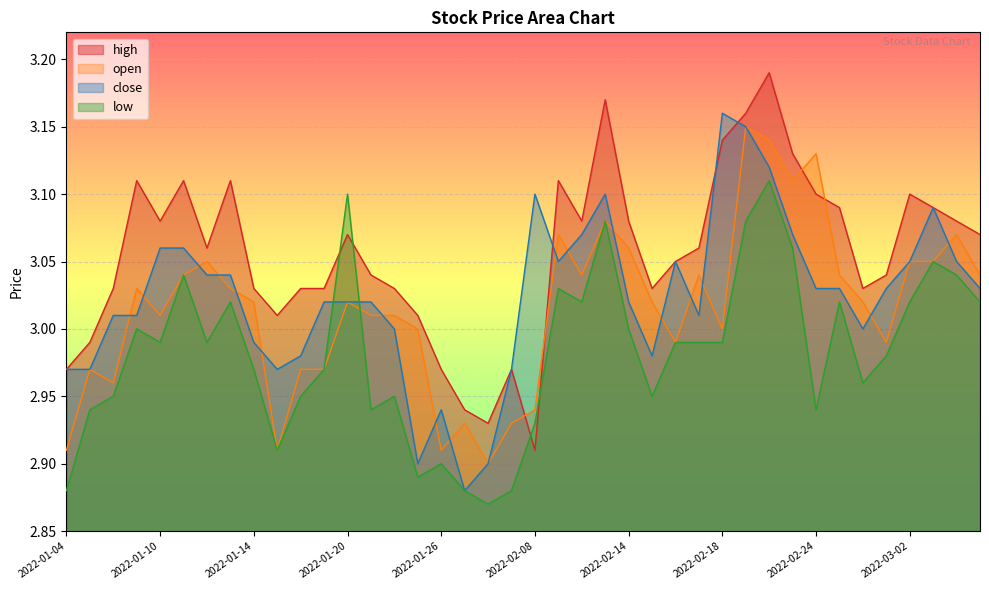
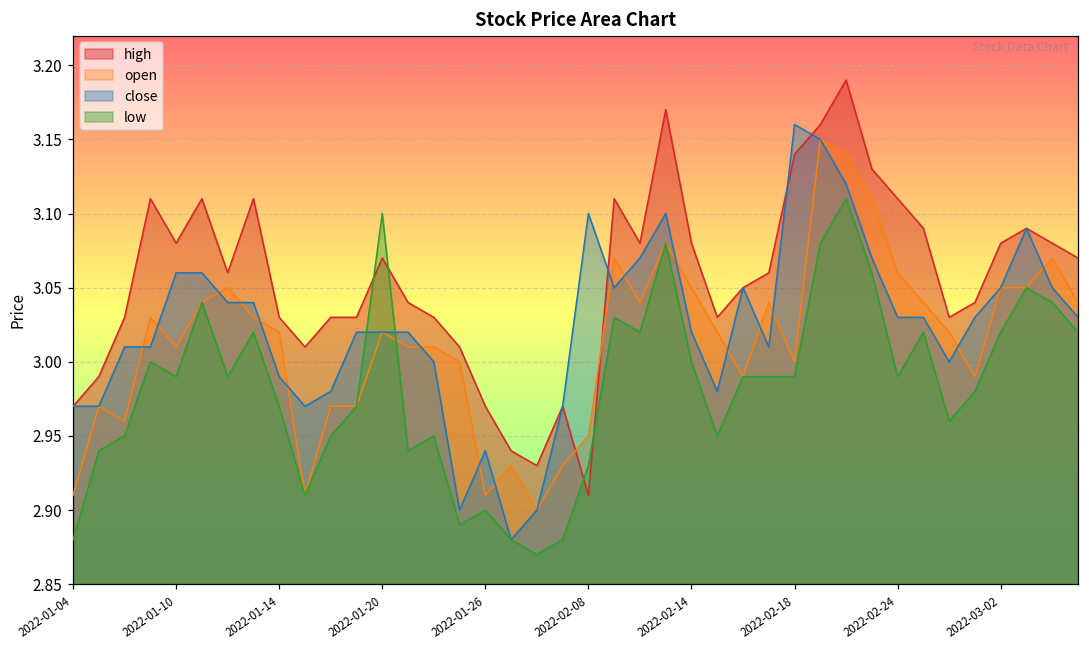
  {
    "high": {
      "2022-01-10": 3.08,
      "2022-01-14": 3.03,
      "2022-01-20": 3.07,
      "2022-01-26": 2.97,
      "2022-02-08": 2.91,
      "2022-02-14": 3.08,
      "2022-02-18": 3.14,
-     "2022-02-24": 3.10,
-     "2022-03-02": 3.10
+     "2022-02-24": 3.11,
+     "2022-03-02": 3.08
    },
    "open": {
      "2022-01-04": 2.91,
      "2022-01-10": 3.01,
      "2022-01-14": 3.02,
      "2022-01-26": 2.91,
-     "2022-02-08": 2.94,
-     "2022-02-14": 3.06,
+     "2022-02-08": 2.95,
+     "2022-02-14": 3.05,
      "2022-02-18": 3.00,
-     "2022-02-24": 3.13
+     "2022-02-24": 3.06
    },
    "close": {
      "2022-01-10": 3.06,
      "2022-01-14": 2.99,
      "2022-01-26": 2.94,
      "2022-02-08": 3.10,
      "2022-02-14": 3.02,
      "2022-02-18": 3.16,
      "2022-02-24": 3.03
    },
    "low": {
      "2022-01-04": 2.88,
      "2022-01-10": 2.99,
      "2022-01-14": 2.97,
      "2022-01-20": 3.10,
      "2022-01-26": 2.90,
      "2022-02-08": 2.93,
      "2022-02-14": 3.00,
      "2022-02-18": 2.99,
-     "2022-02-24": 2.94,
+     "2022-02-24": 2.99,
      "2022-03-02": 3.02
    }
  }
